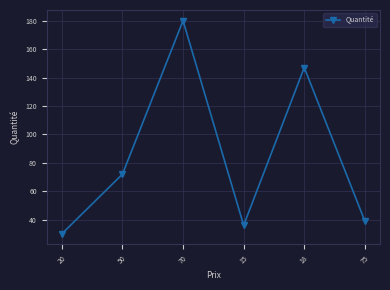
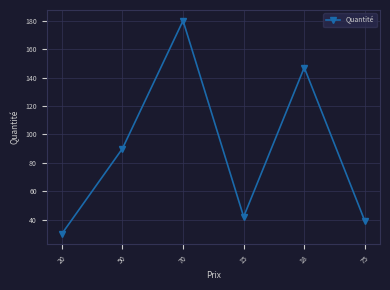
  {
    "20": 30,
-   "50": 72,
+   "50": 90,
    "70": 180,
-   "15": 36,
+   "15": 42,
    "18": 147,
    "75": 39
  }
